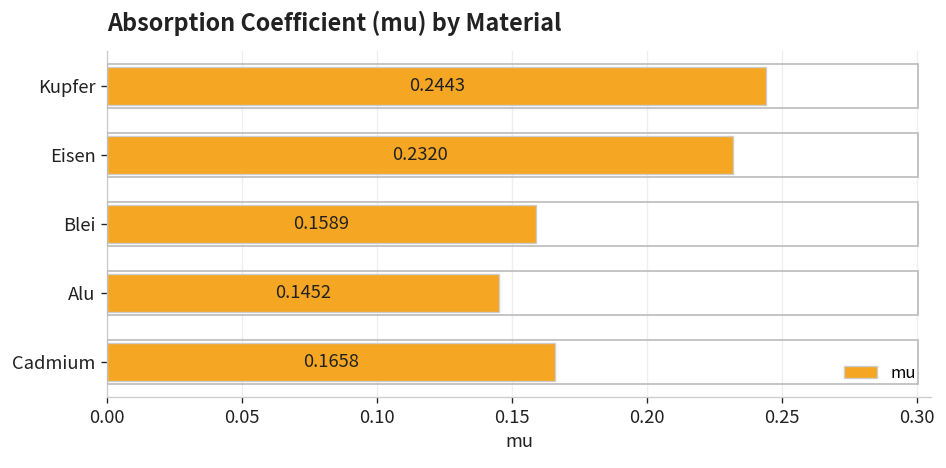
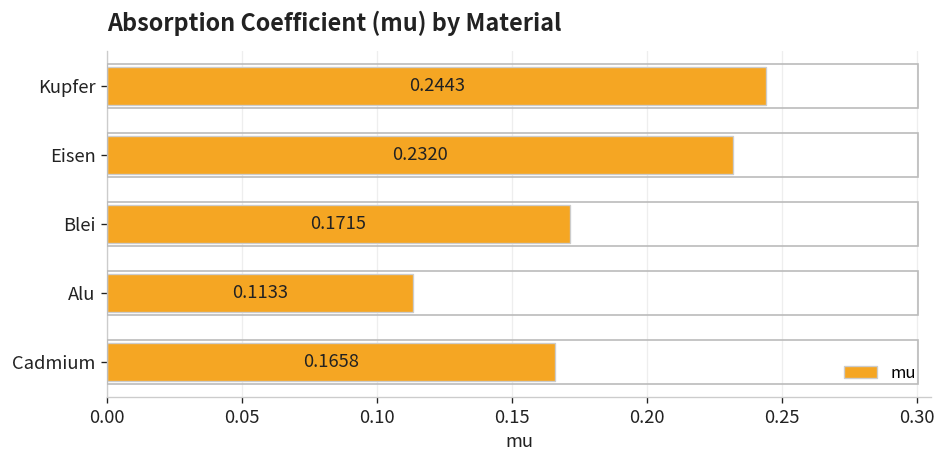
  {
    "Kupfer": 0.2443,
    "Eisen": 0.2320,
-   "Blei": 0.1589,
-   "Alu": 0.1452,
+   "Blei": 0.1715,
+   "Alu": 0.1133,
    "Cadmium": 0.1658
  }
